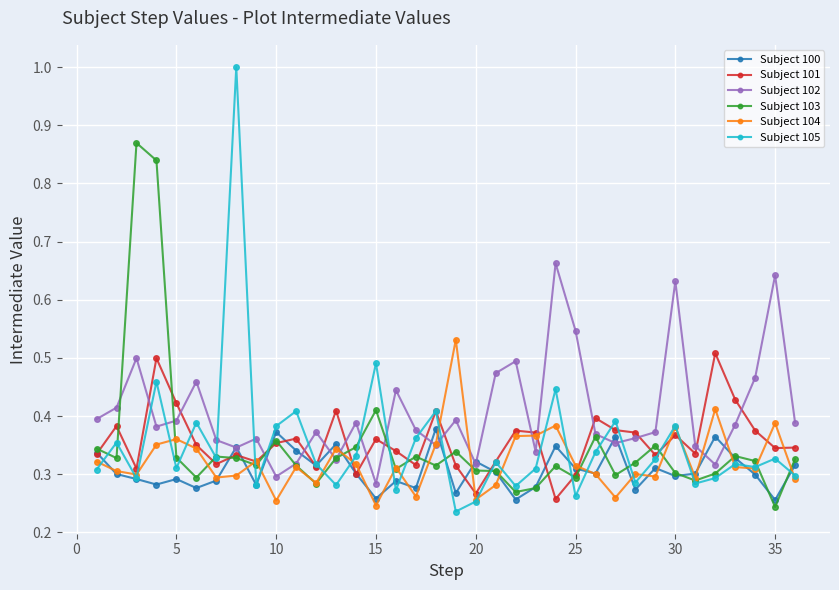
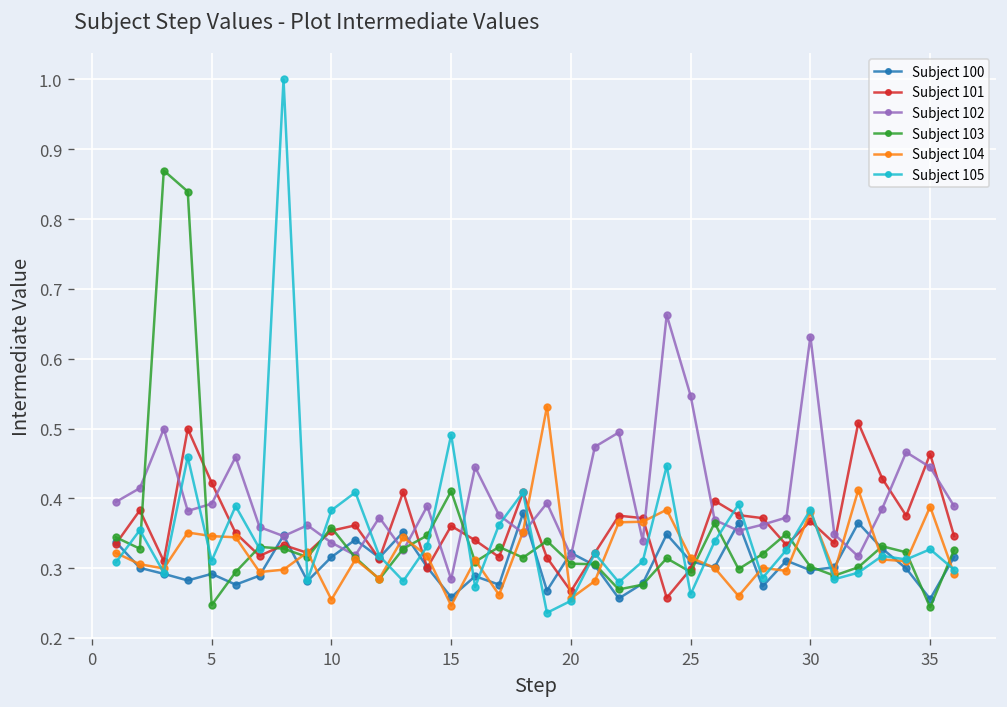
  {
    "Subject 100": {
      "5": 0.29,
-     "10": 0.37,
+     "10": 0.32,
      "15": 0.26,
      "25": 0.31,
      "30": 0.30,
      "35": 0.26
    },
    "Subject 101": {
      "5": 0.42,
      "15": 0.36,
      "20": 0.27,
      "30": 0.37,
-     "35": 0.35
+     "35": 0.46
    },
    "Subject 102": {
      "5": 0.39,
-     "10": 0.30,
+     "10": 0.34,
      "15": 0.28,
      "25": 0.55,
      "30": 0.63,
-     "35": 0.64
+     "35": 0.44
    },
    "Subject 103": {
-     "5": 0.33,
+     "5": 0.25,
      "15": 0.41,
      "20": 0.31,
      "30": 0.30,
      "35": 0.24
    },
    "Subject 104": {
-     "5": 0.36,
+     "5": 0.35,
      "10": 0.25,
      "15": 0.25,
      "25": 0.32,
      "35": 0.39
    },
    "Subject 105": {
      "5": 0.31,
      "10": 0.38,
      "15": 0.49,
      "25": 0.26,
      "35": 0.33
    }
  }
